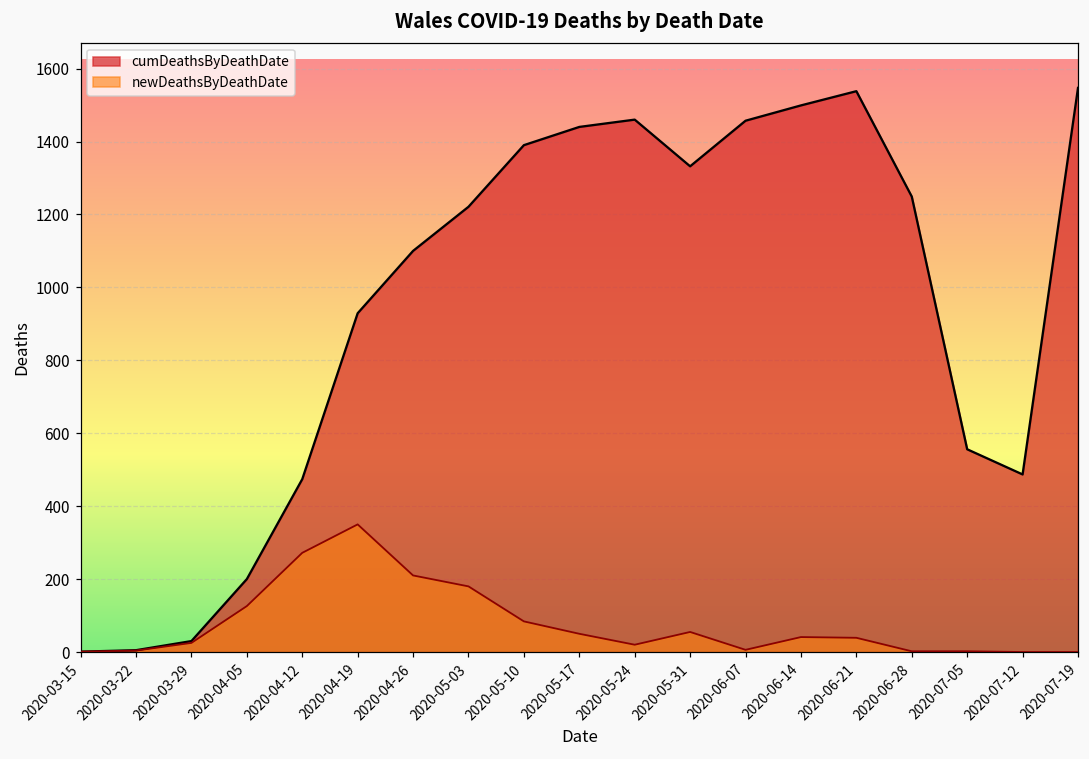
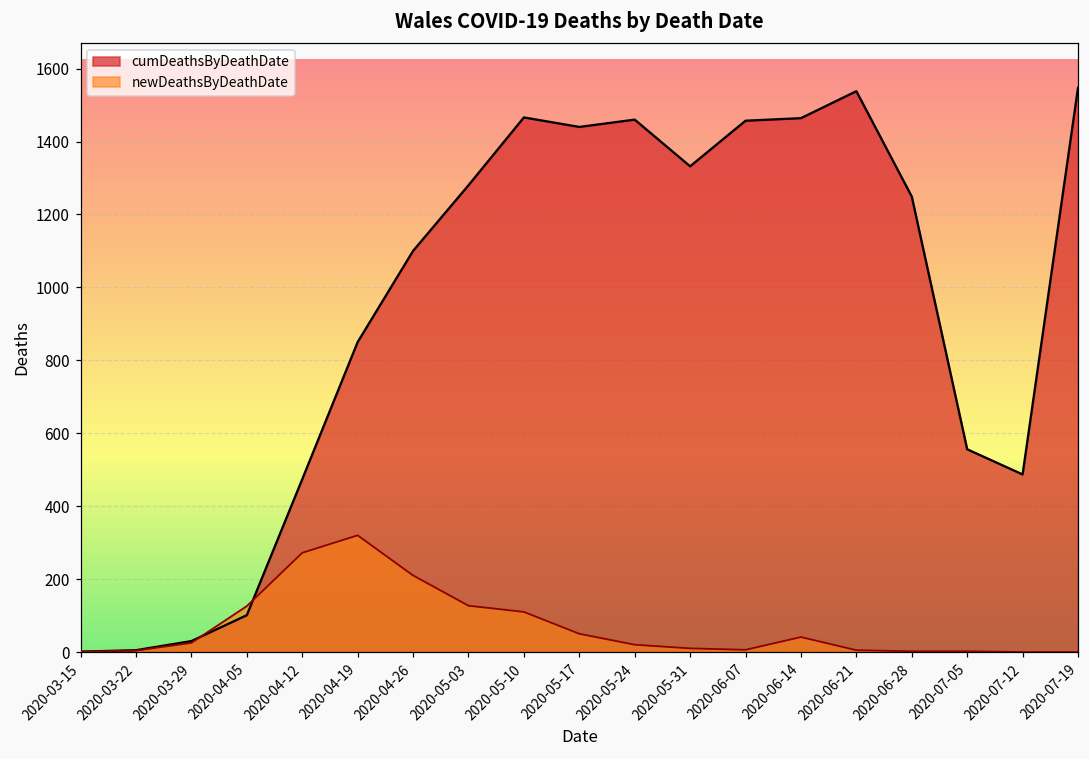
  {
    "cumDeathsByDeathDate": {
-     "2020-04-05": 200,
+     "2020-04-05": 100,
      "2020-04-12": 470,
-     "2020-04-19": 930,
+     "2020-04-19": 850,
      "2020-04-26": 1100,
-     "2020-05-03": 1220,
-     "2020-05-10": 1390,
+     "2020-05-03": 1280,
+     "2020-05-10": 1470,
      "2020-05-17": 1440,
      "2020-05-24": 1460,
      "2020-05-31": 1330,
      "2020-06-07": 1460,
-     "2020-06-14": 1500,
+     "2020-06-14": 1460,
      "2020-06-21": 1540,
      "2020-06-28": 1250,
      "2020-07-05": 560,
      "2020-07-12": 490,
      "2020-07-19": 1550
    },
    "newDeathsByDeathDate": {
      "2020-04-05": 130,
      "2020-04-12": 270,
-     "2020-04-19": 350,
+     "2020-04-19": 320,
      "2020-04-26": 210,
-     "2020-05-03": 180,
-     "2020-05-10": 80,
+     "2020-05-03": 130,
+     "2020-05-10": 110,
      "2020-05-17": 50,
      "2020-05-24": 20,
-     "2020-05-31": 60,
+     "2020-05-31": 10,
      "2020-06-07": 10,
      "2020-06-14": 40,
-     "2020-06-21": 40,
+     "2020-06-21": 10,
      "2020-06-28": 0,
      "2020-07-05": 0,
      "2020-07-12": 0,
      "2020-07-19": 0
    }
  }
